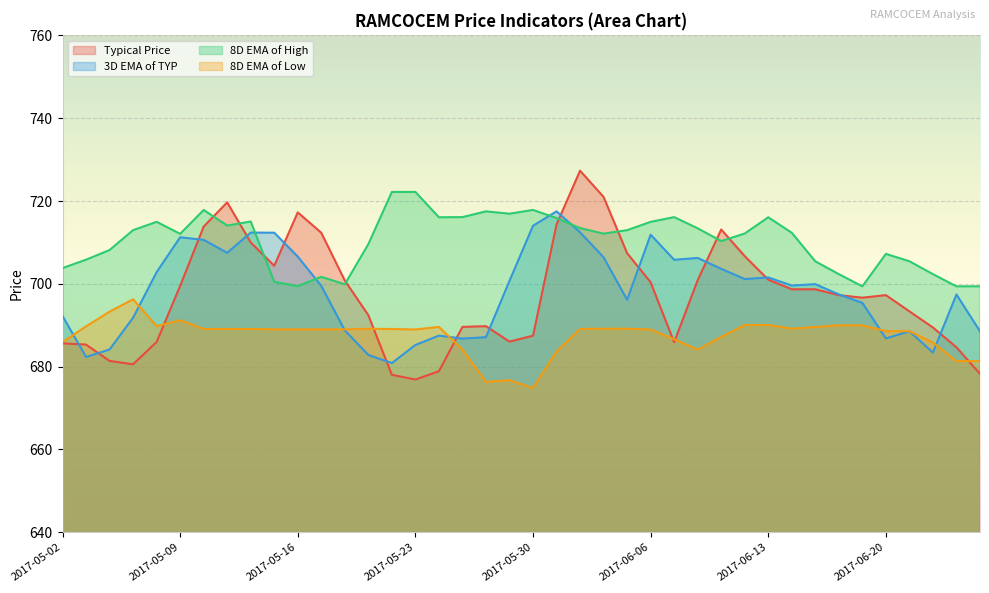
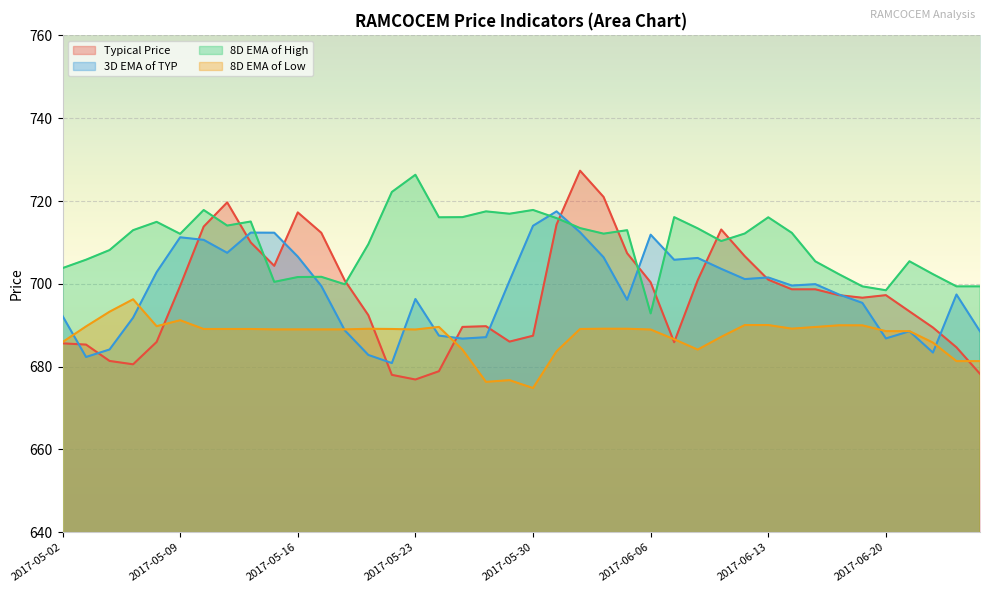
  {
    "3D EMA of TYP": {
      "2017-05-02": 692,
      "2017-05-09": 711,
      "2017-05-16": 707,
-     "2017-05-23": 685,
+     "2017-05-23": 696,
      "2017-05-30": 714,
      "2017-06-06": 712,
      "2017-06-20": 687
    },
    "8D EMA of High": {
      "2017-05-02": 704,
      "2017-05-09": 712,
-     "2017-05-16": 699,
-     "2017-05-23": 722,
+     "2017-05-16": 702,
+     "2017-05-23": 726,
      "2017-05-30": 718,
-     "2017-06-06": 715,
+     "2017-06-06": 693,
      "2017-06-13": 716,
-     "2017-06-20": 707
+     "2017-06-20": 698
    }
  }
